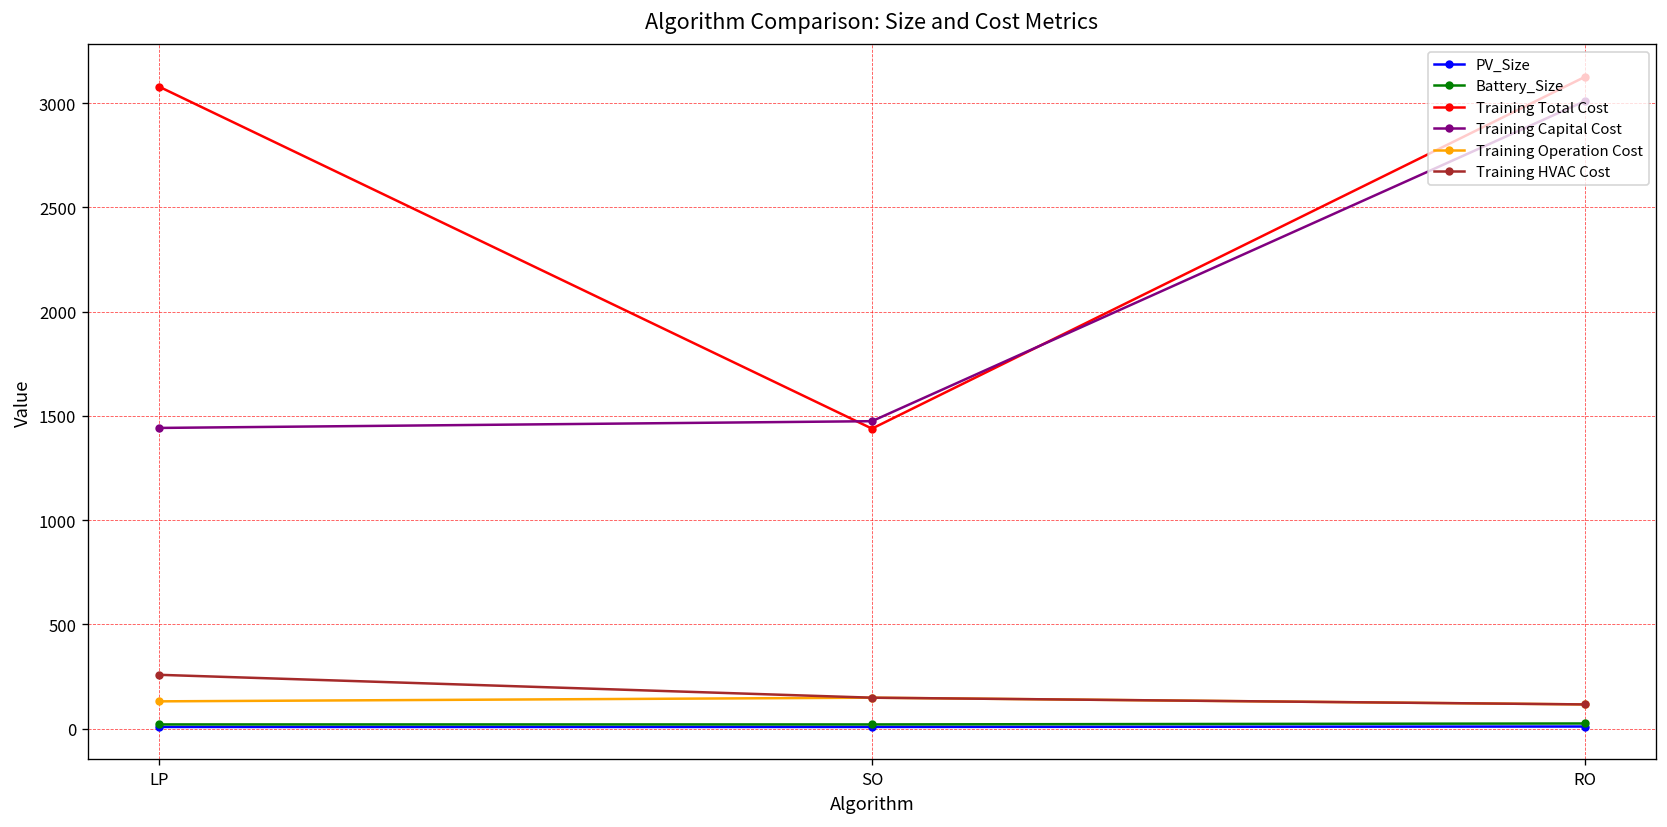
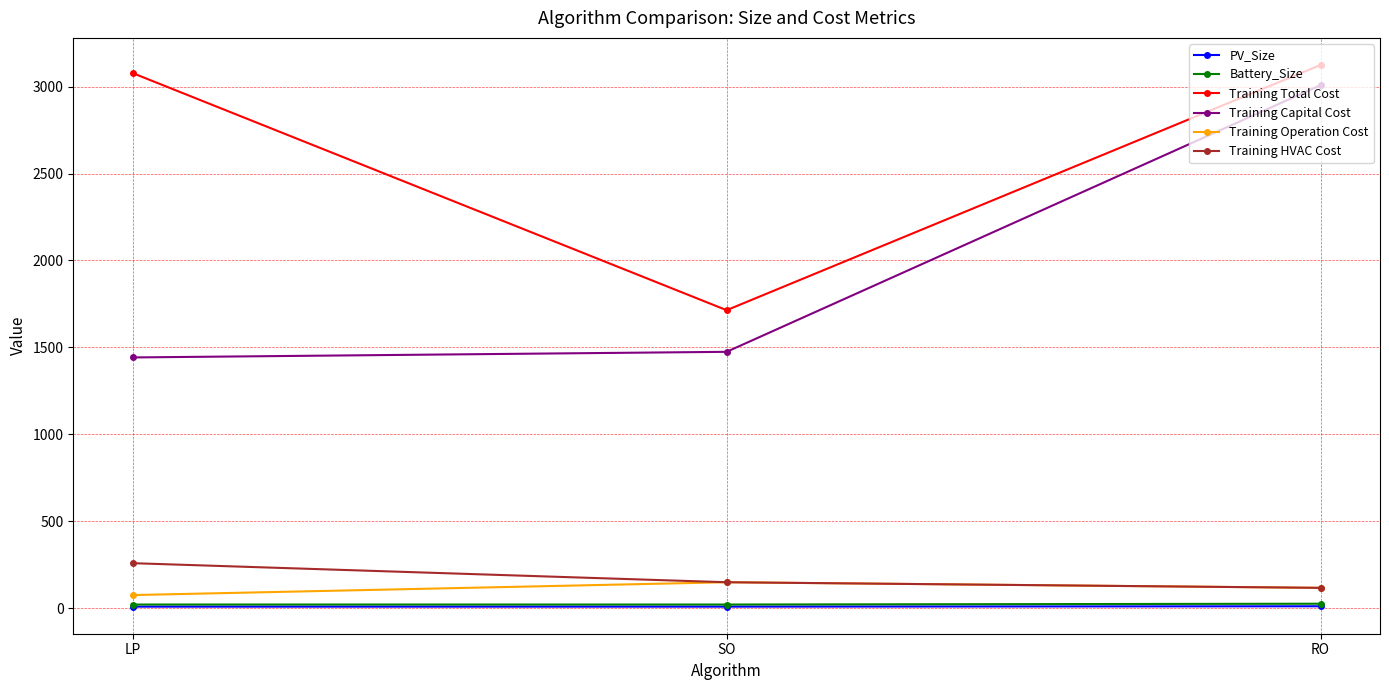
  {
    "PV_Size": {
      "RO": 10
    },
    "Battery_Size": {
      "RO": 20
    },
    "Training Total Cost": {
      "LP": 3080,
-     "SO": 1440
+     "SO": 1710
    },
    "Training Capital Cost": {
      "LP": 1440,
      "SO": 1470
    },
    "Training Operation Cost": {
-     "LP": 130
+     "LP": 70
    },
    "Training HVAC Cost": {
      "LP": 260
    }
  }
